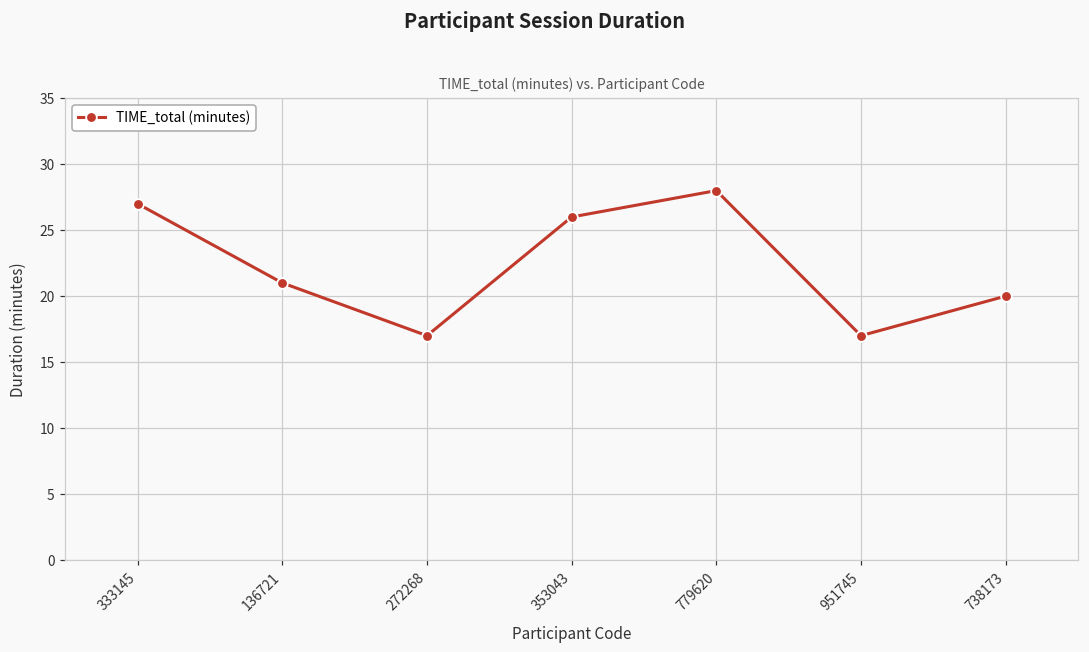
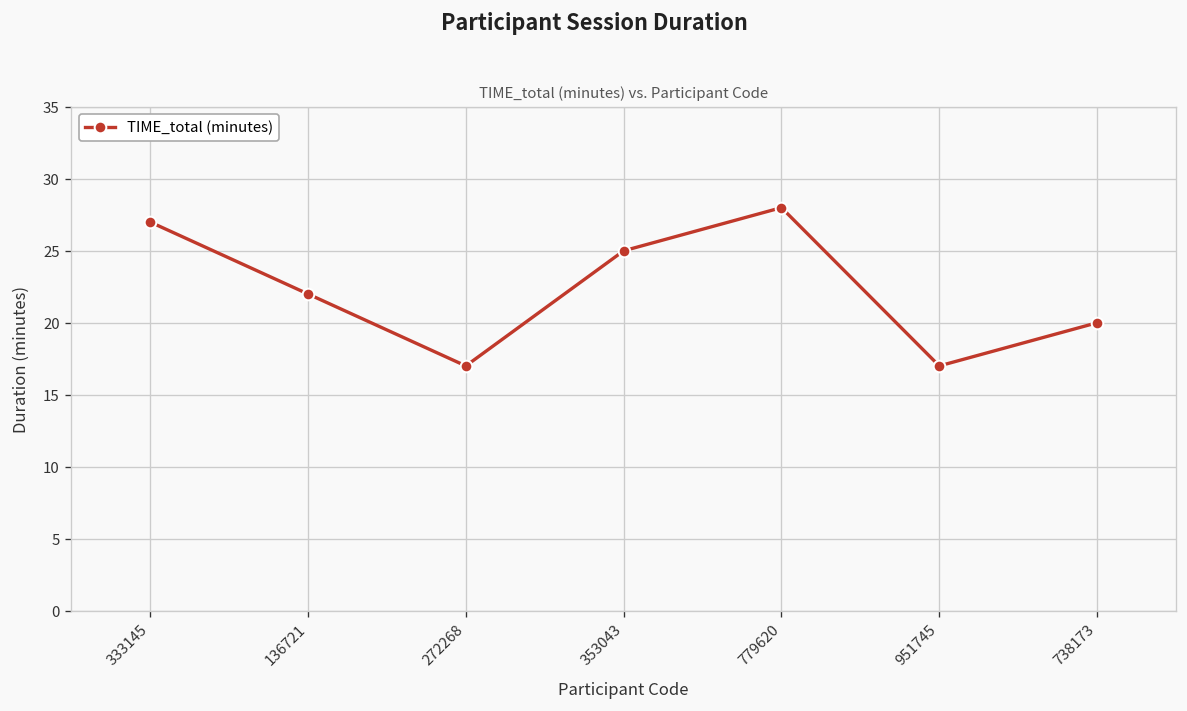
  {
    "333145": 27,
-   "136721": 21,
+   "136721": 22,
    "272268": 17,
-   "353043": 26,
+   "353043": 25,
    "779620": 28,
    "951745": 17,
    "738173": 20
  }
